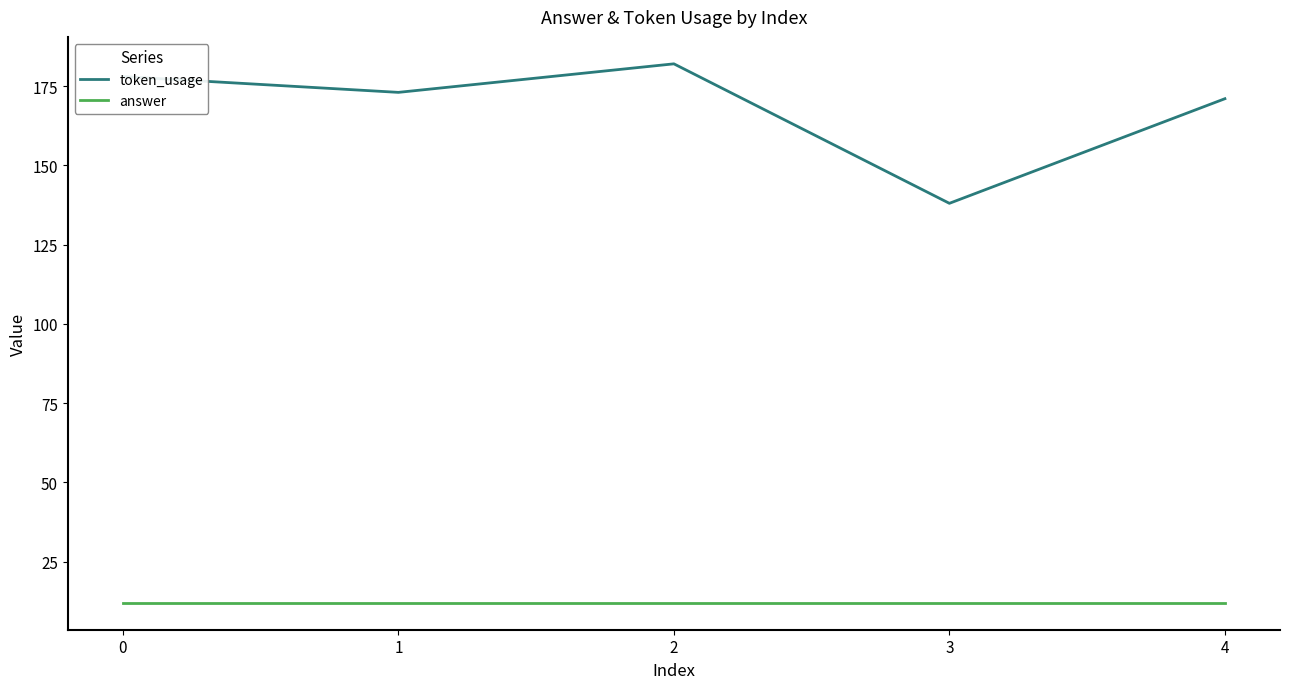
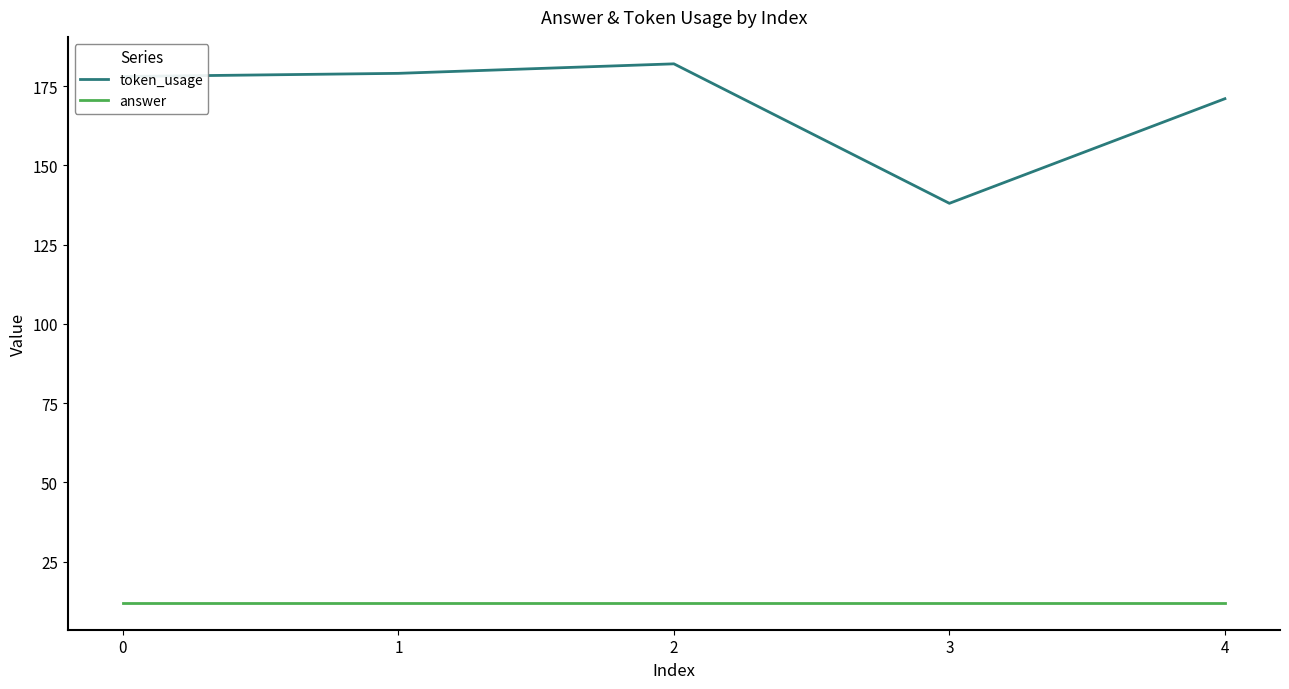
  {
    "token_usage": {
-     "1": 173,
+     "1": 179,
      "2": 182,
      "3": 138,
      "4": 171
    },
    "answer": {
      "0": 12,
      "1": 12,
      "2": 12,
      "3": 12,
      "4": 12
    }
  }
